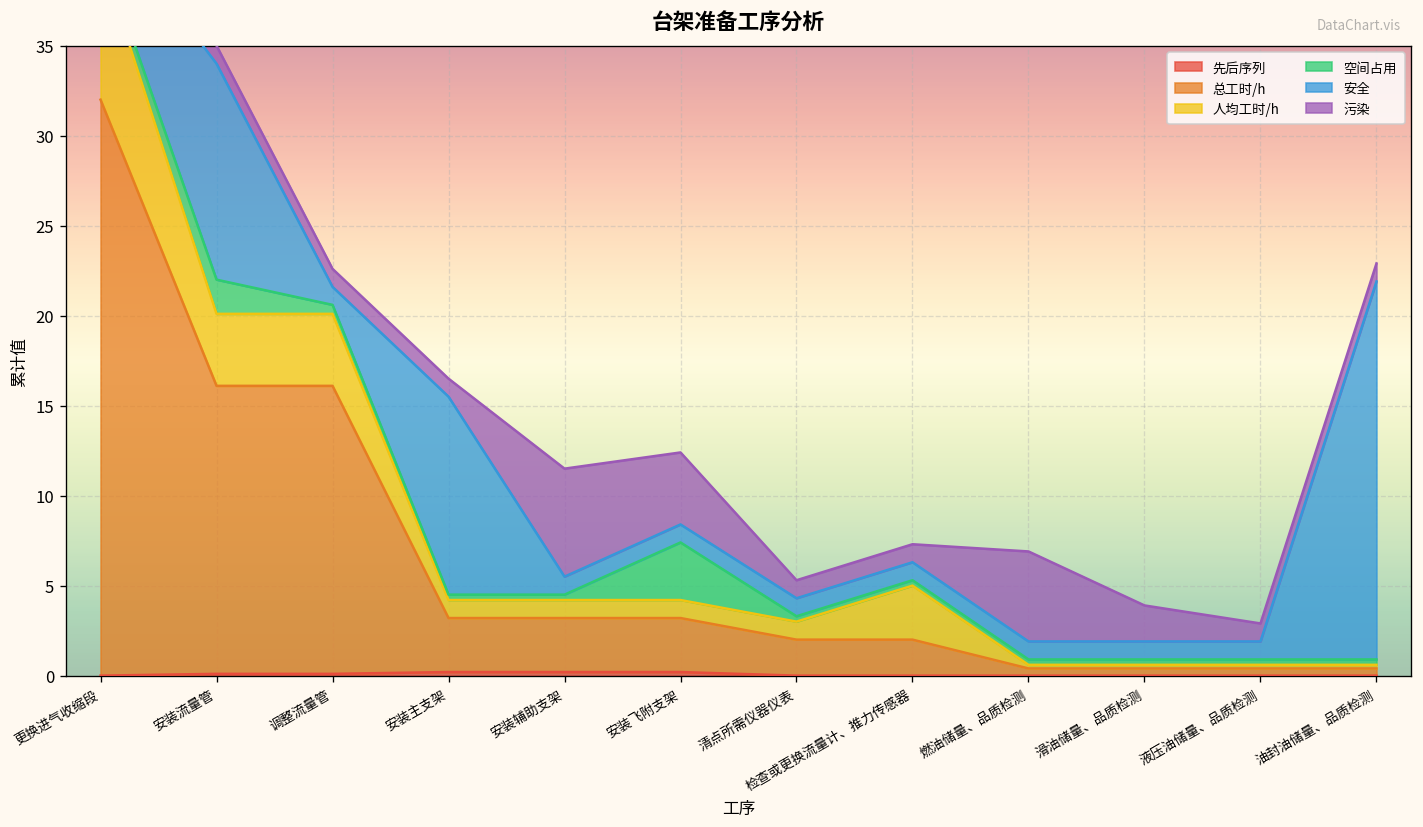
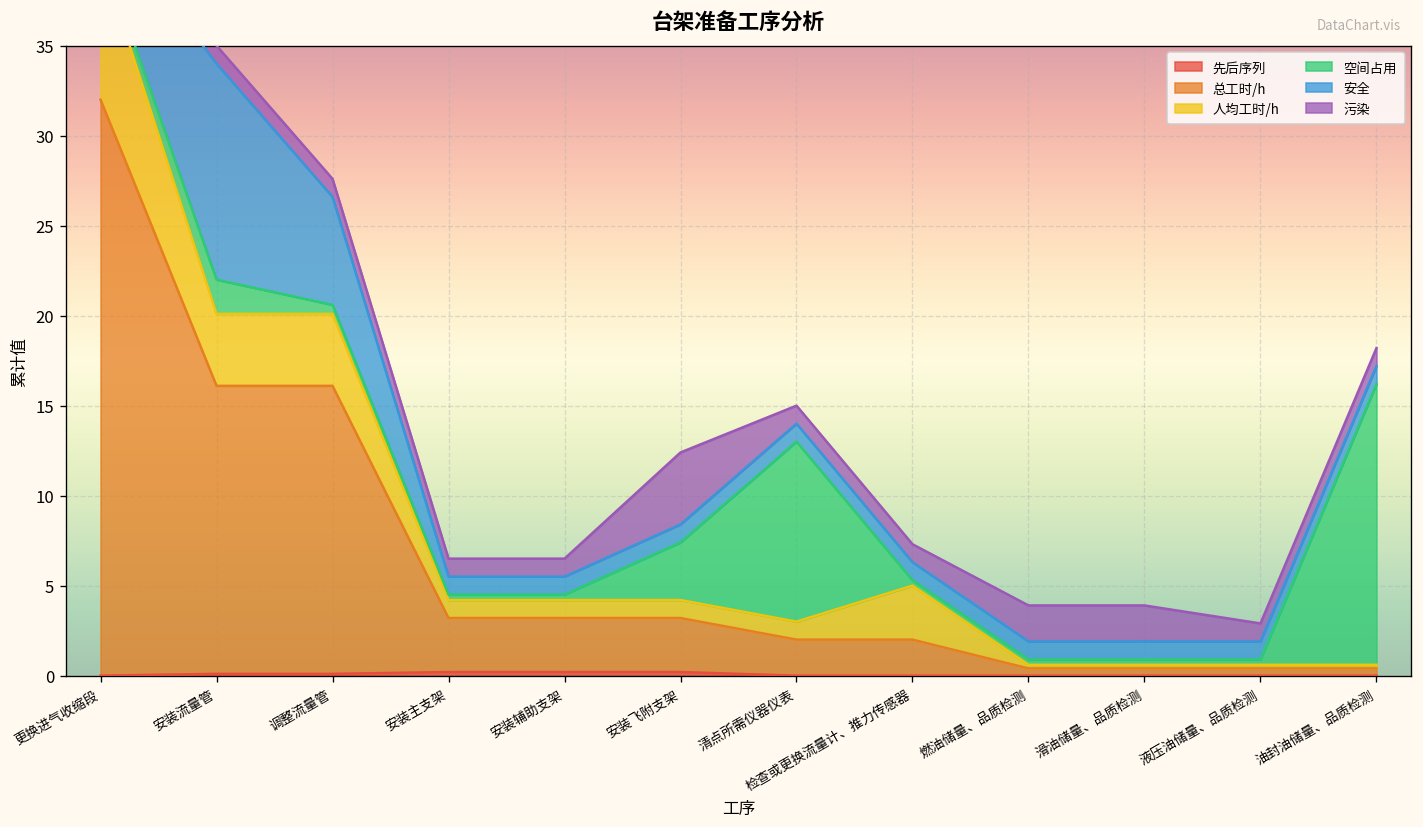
  {
    "人均工时/h": {
      "安装流量管": 4.0,
      "调整流量管": 4.0,
      "安装主支架": 1.0,
      "安装辅助支架": 1.0,
      "安装飞附支架": 1.0,
      "清点所需仪器仪表": 1.0,
      "检查或更换流量计、推力传感器": 3.0,
      "燃油储量、品质检测": 0.2,
      "滑油储量、品质检测": 0.2,
      "液压油储量、品质检测": 0.2,
      "油封油储量、品质检测": 0.2
    },
    "空间占用": {
      "安装流量管": 1.9,
      "调整流量管": 0.5,
      "安装主支架": 0.3,
      "安装辅助支架": 0.3,
      "安装飞附支架": 3.2,
-     "清点所需仪器仪表": 0.3,
+     "清点所需仪器仪表": 10.0,
      "检查或更换流量计、推力传感器": 0.3,
      "燃油储量、品质检测": 0.3,
      "滑油储量、品质检测": 0.3,
      "液压油储量、品质检测": 0.3,
-     "油封油储量、品质检测": 0.3
+     "油封油储量、品质检测": 15.6
    },
    "安全": {
      "安装流量管": 12,
-     "调整流量管": 1,
-     "安装主支架": 11,
+     "调整流量管": 6,
+     "安装主支架": 1,
      "安装辅助支架": 1,
      "安装飞附支架": 1,
      "清点所需仪器仪表": 1,
      "检查或更换流量计、推力传感器": 1,
      "燃油储量、品质检测": 1,
      "滑油储量、品质检测": 1,
      "液压油储量、品质检测": 1,
-     "油封油储量、品质检测": 21
+     "油封油储量、品质检测": 1
    },
    "污染": {
      "安装流量管": 1,
      "调整流量管": 1,
      "安装主支架": 1,
-     "安装辅助支架": 6,
+     "安装辅助支架": 1,
      "安装飞附支架": 4,
      "清点所需仪器仪表": 1,
      "检查或更换流量计、推力传感器": 1,
-     "燃油储量、品质检测": 5,
+     "燃油储量、品质检测": 2,
      "滑油储量、品质检测": 2,
      "液压油储量、品质检测": 1,
      "油封油储量、品质检测": 1
    }
  }
